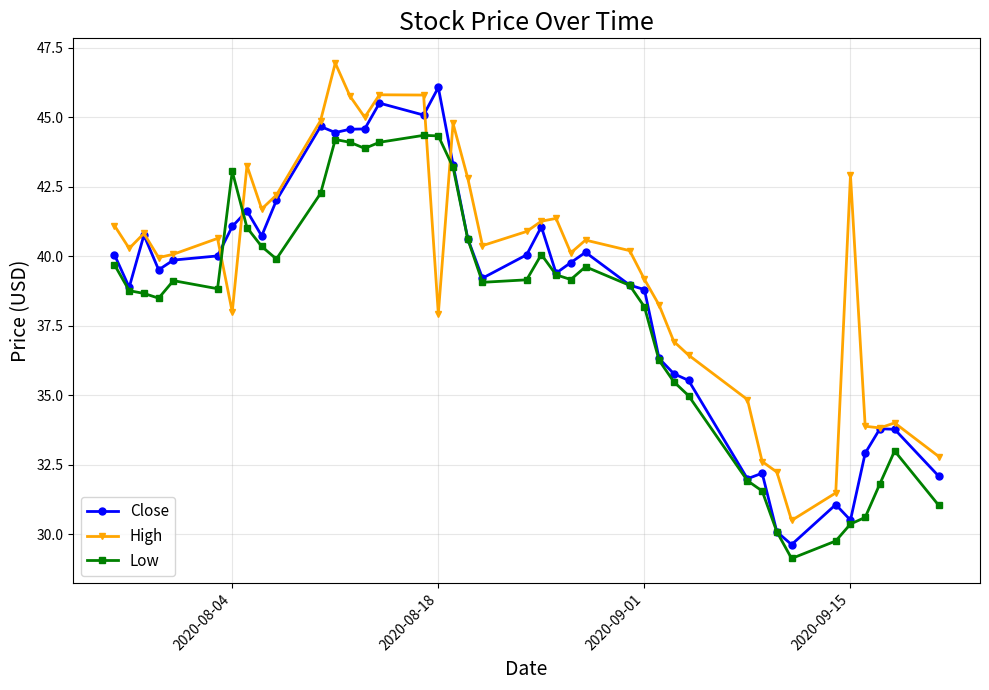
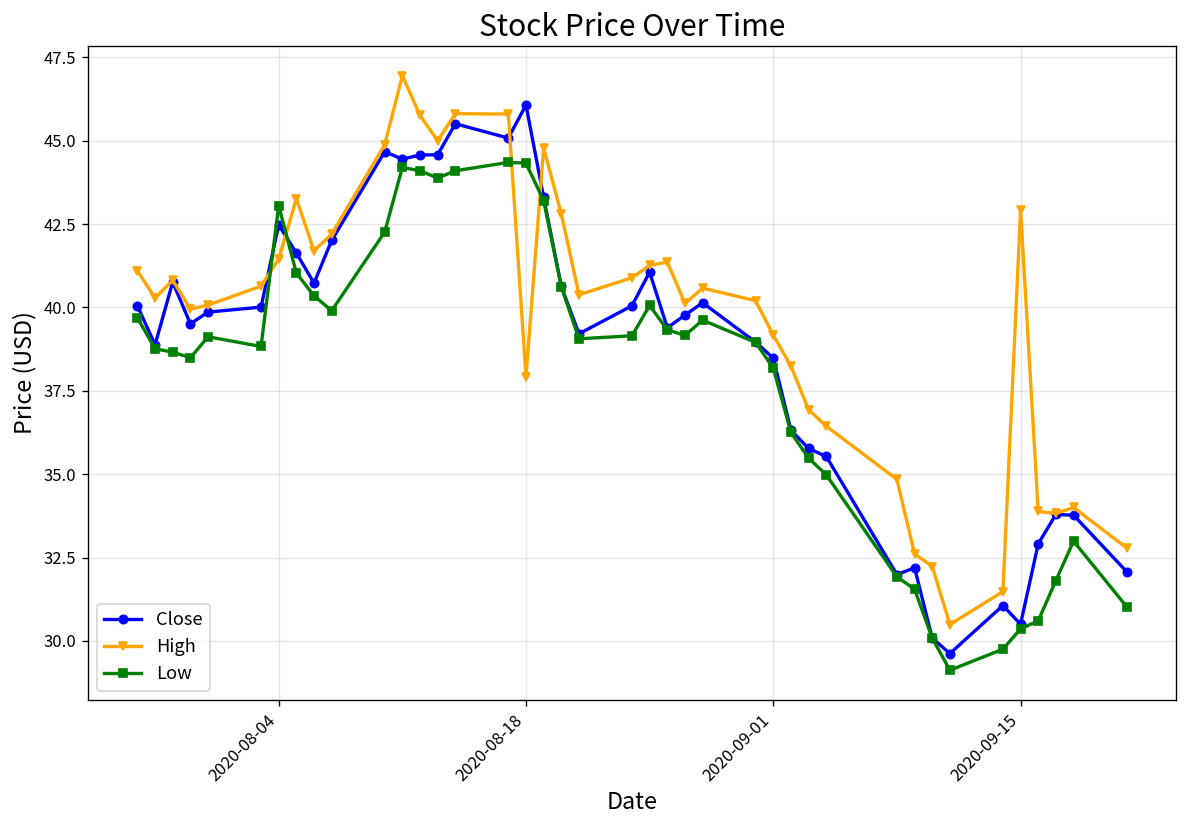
  {
    "Close": {
-     "2020-08-04": 41.1,
+     "2020-08-04": 42.5,
      "2020-08-18": 46.1,
-     "2020-09-01": 38.8,
+     "2020-09-01": 38.5,
      "2020-09-15": 30.5
    },
    "High": {
-     "2020-08-04": 38.0,
+     "2020-08-04": 41.5,
      "2020-08-18": 37.9,
      "2020-09-01": 39.2,
      "2020-09-15": 42.9
    },
    "Low": {
      "2020-08-04": 43.1,
      "2020-08-18": 44.3,
      "2020-09-01": 38.2,
      "2020-09-15": 30.4
    }
  }
